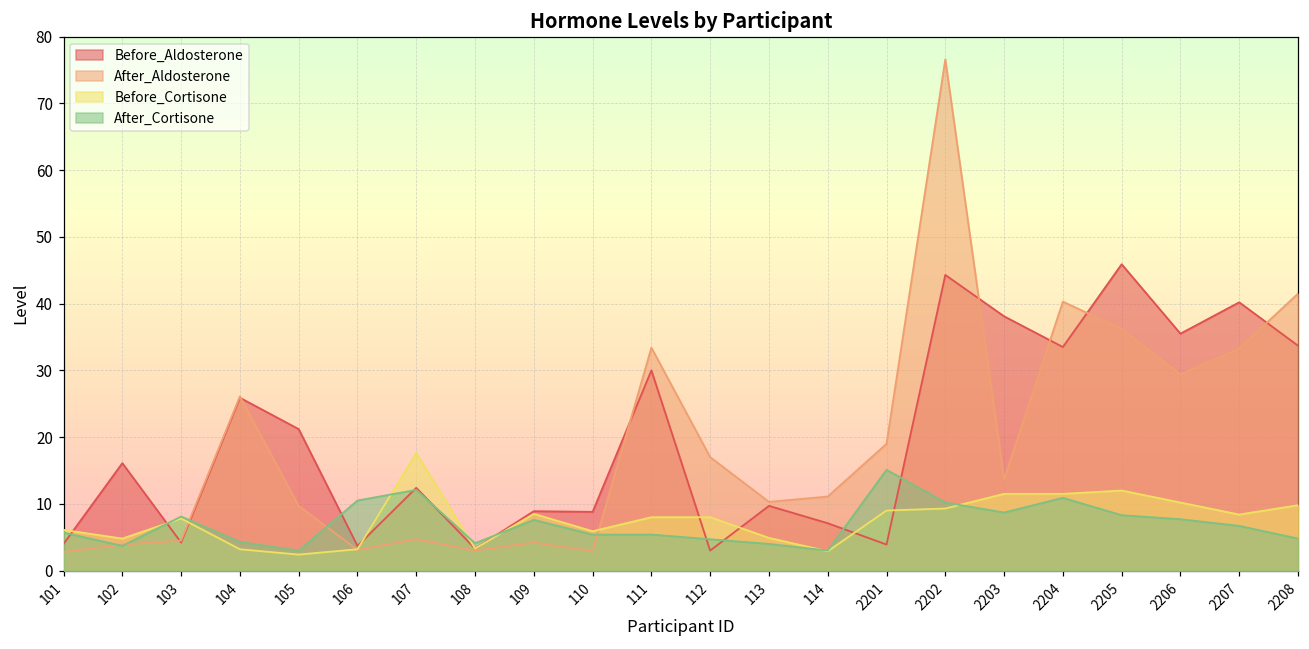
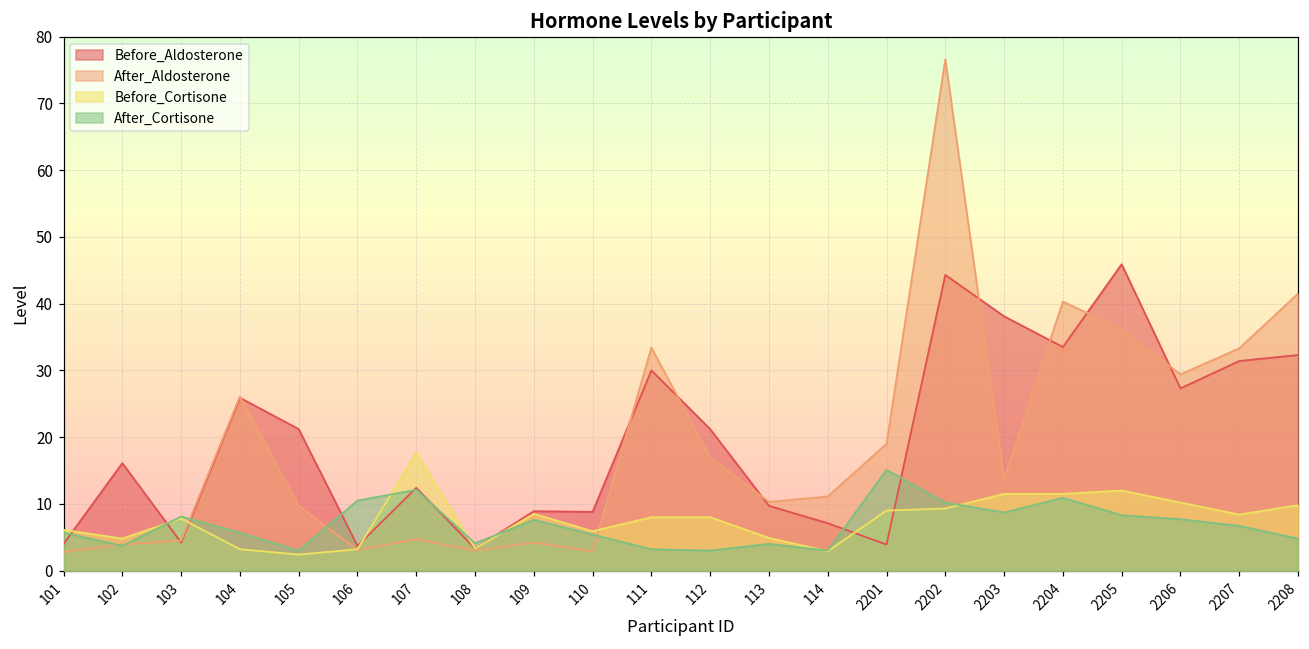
  {
    "Before_Aldosterone": {
      "101": 4,
      "102": 16,
      "105": 21,
      "106": 4,
      "110": 9,
      "111": 30,
-     "112": 3,
+     "112": 21,
      "113": 10,
      "114": 7,
      "2201": 4,
      "2202": 44,
      "2203": 38,
      "2204": 34,
      "2205": 46,
-     "2206": 36,
-     "2207": 40,
-     "2208": 34
+     "2206": 27,
+     "2207": 31,
+     "2208": 32
    },
    "After_Cortisone": {
-     "104": 4,
+     "104": 6,
      "105": 3,
      "106": 11,
      "108": 4,
      "109": 8,
      "110": 5,
-     "111": 5,
-     "112": 5,
+     "111": 3,
+     "112": 3,
      "113": 4,
      "2201": 15,
      "2202": 10,
      "2203": 9,
      "2204": 11,
      "2205": 8,
      "2206": 8,
      "2207": 7,
      "2208": 5
    }
  }
